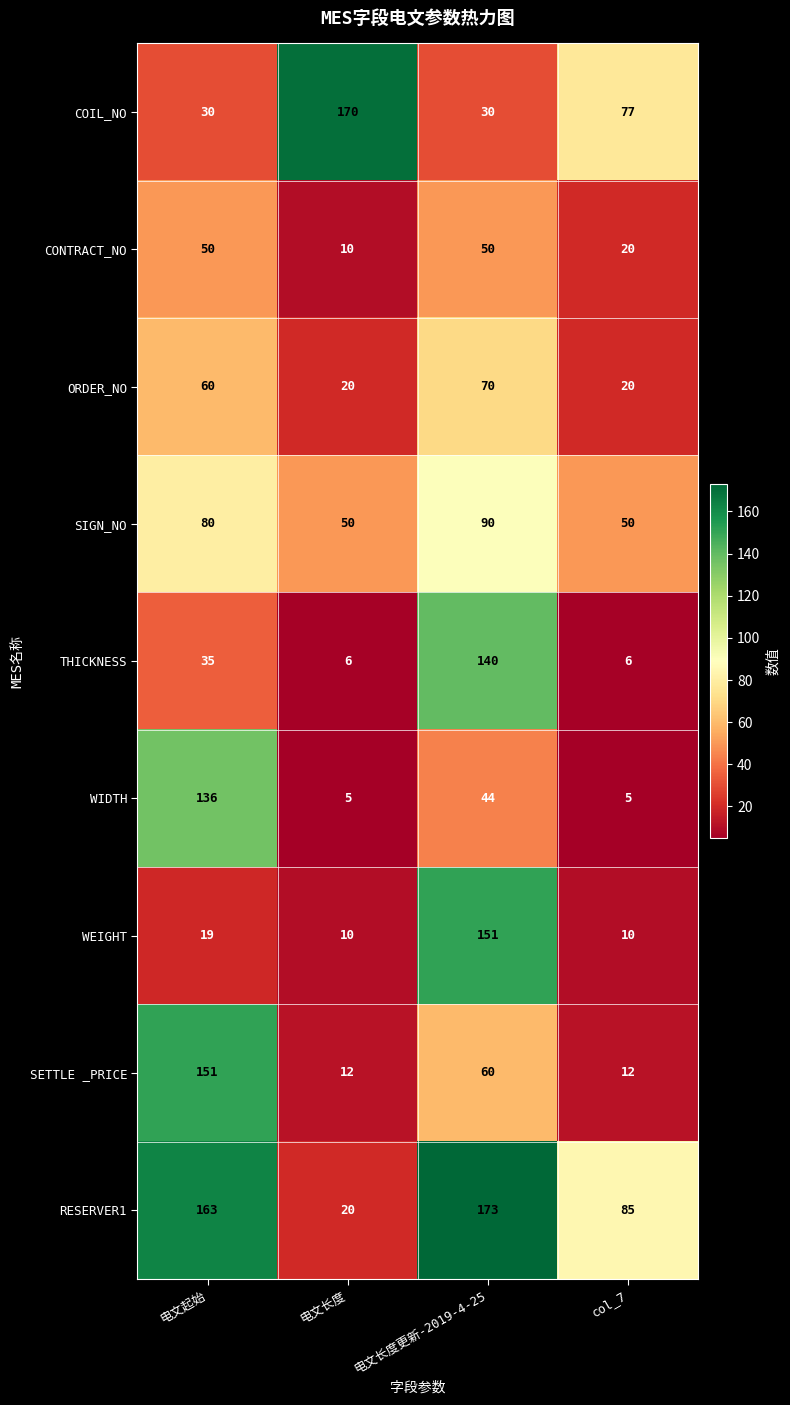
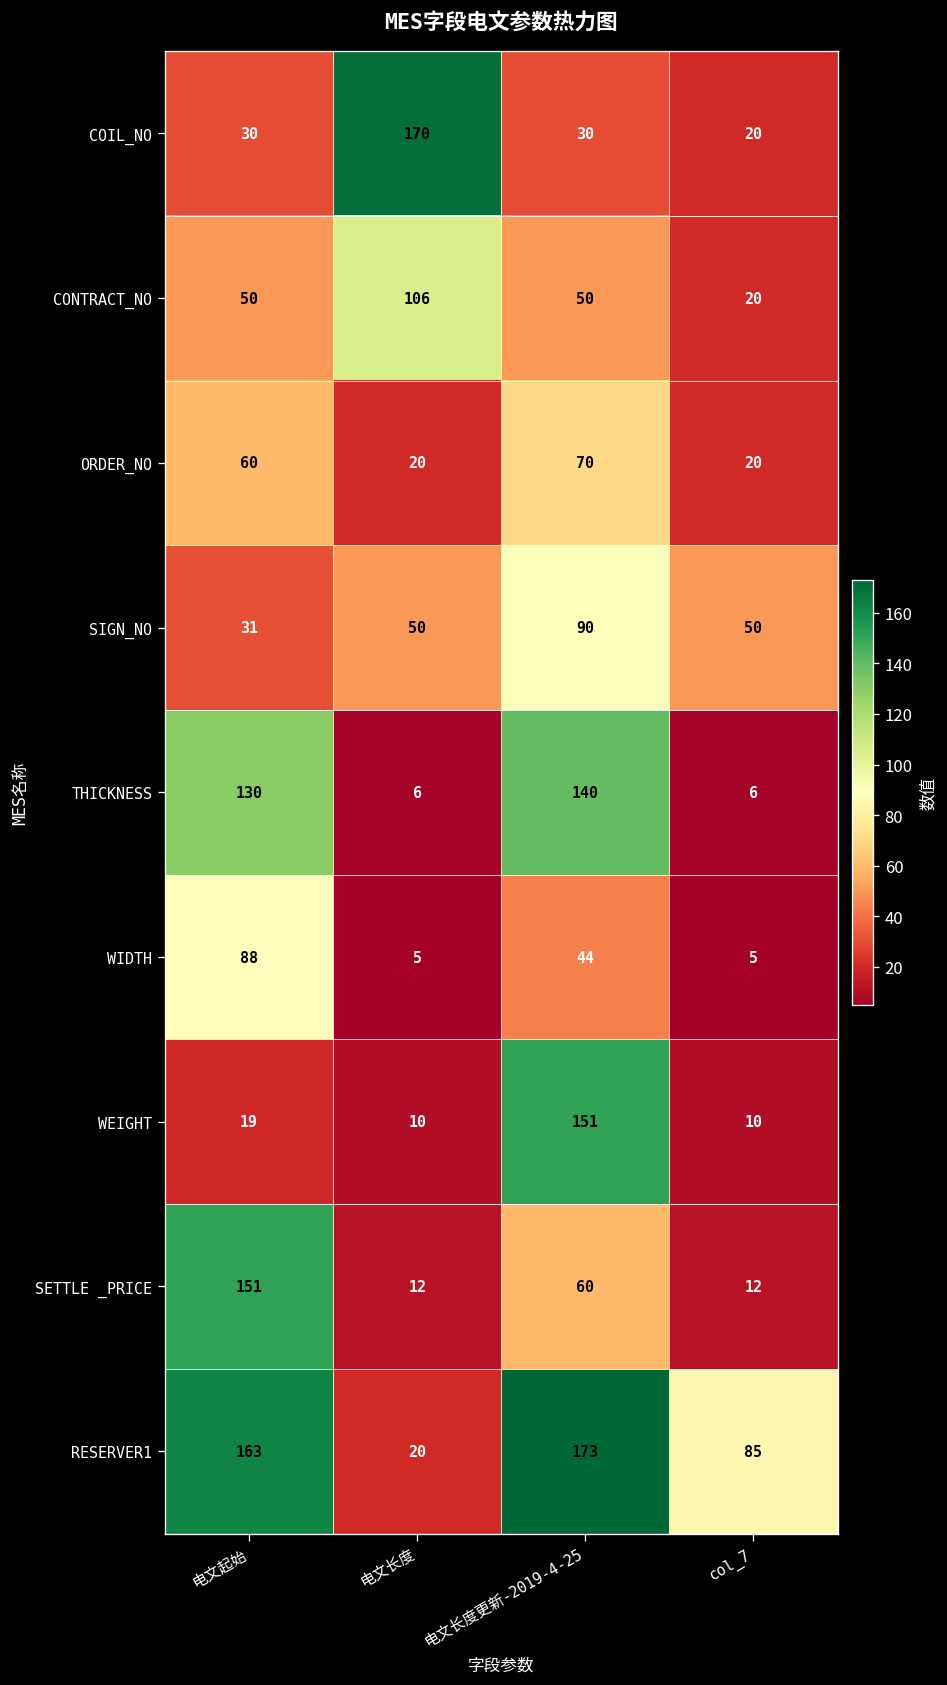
  {
    "COIL_NO": {
      "电文起始": 30,
      "电文长度": 170,
      "电文长度更新-2019-4-25": 30,
-     "col_7": 77
+     "col_7": 20
    },
    "CONTRACT_NO": {
      "电文起始": 50,
-     "电文长度": 10,
+     "电文长度": 106,
      "电文长度更新-2019-4-25": 50,
      "col_7": 20
    },
    "ORDER_NO": {
      "电文起始": 60,
      "电文长度": 20,
      "电文长度更新-2019-4-25": 70,
      "col_7": 20
    },
    "SIGN_NO": {
-     "电文起始": 80,
+     "电文起始": 31,
      "电文长度": 50,
      "电文长度更新-2019-4-25": 90,
      "col_7": 50
    },
    "THICKNESS": {
-     "电文起始": 35,
+     "电文起始": 130,
      "电文长度": 6,
      "电文长度更新-2019-4-25": 140,
      "col_7": 6
    },
    "WIDTH": {
-     "电文起始": 136,
+     "电文起始": 88,
      "电文长度": 5,
      "电文长度更新-2019-4-25": 44,
      "col_7": 5
    },
    "WEIGHT": {
      "电文起始": 19,
      "电文长度": 10,
      "电文长度更新-2019-4-25": 151,
      "col_7": 10
    },
    "SETTLE _PRICE": {
      "电文起始": 151,
      "电文长度": 12,
      "电文长度更新-2019-4-25": 60,
      "col_7": 12
    },
    "RESERVER1": {
      "电文起始": 163,
      "电文长度": 20,
      "电文长度更新-2019-4-25": 173,
      "col_7": 85
    }
  }
